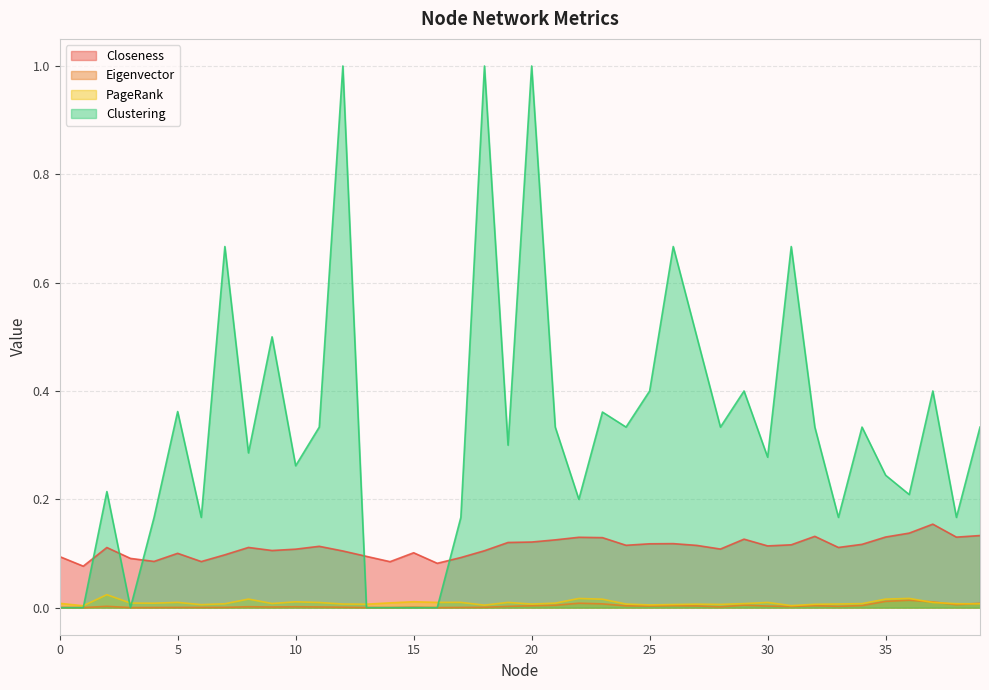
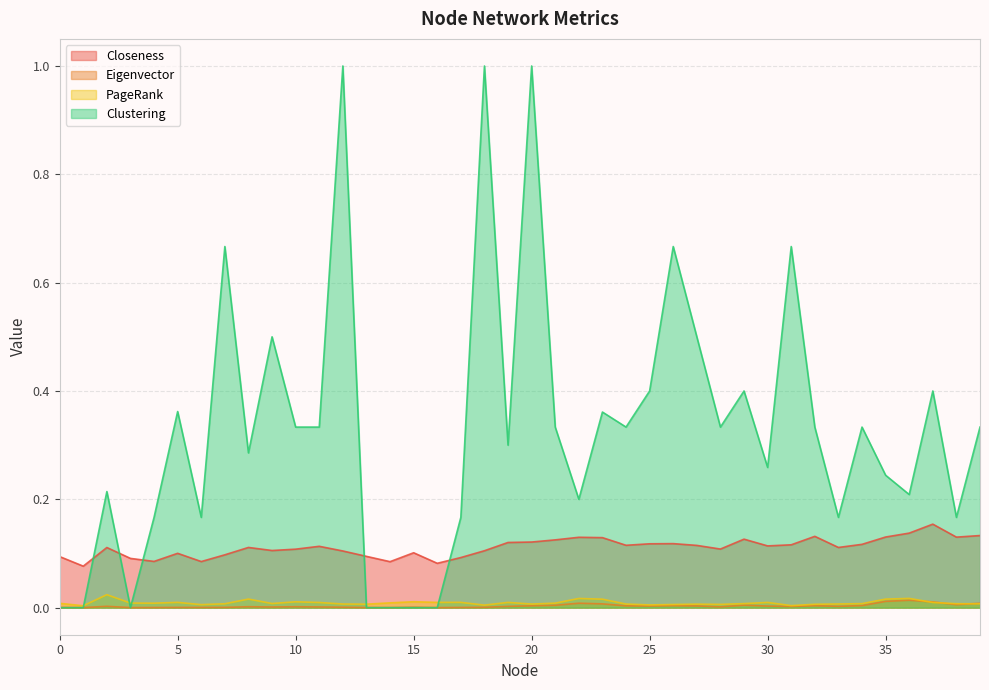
  {
    "Clustering": {
      "5": 0.36,
-     "10": 0.26,
+     "10": 0.33,
      "20": 1.00,
      "25": 0.40,
-     "30": 0.28,
+     "30": 0.26,
      "35": 0.24
    }
  }
